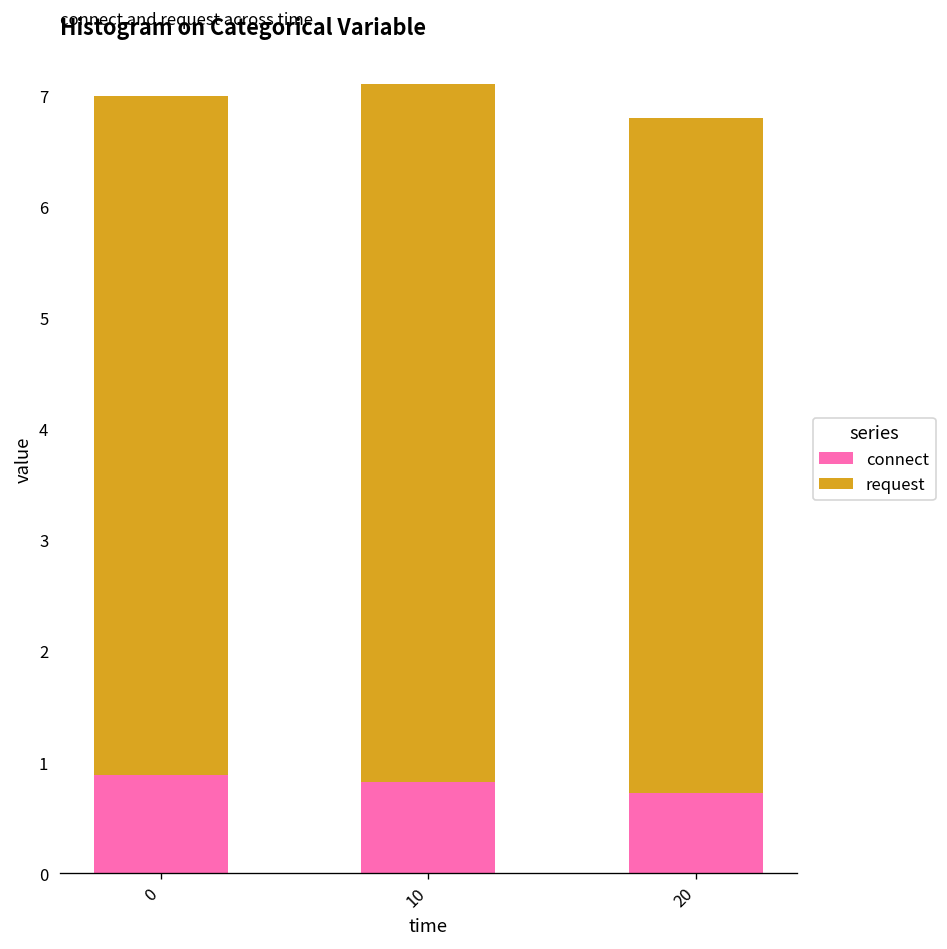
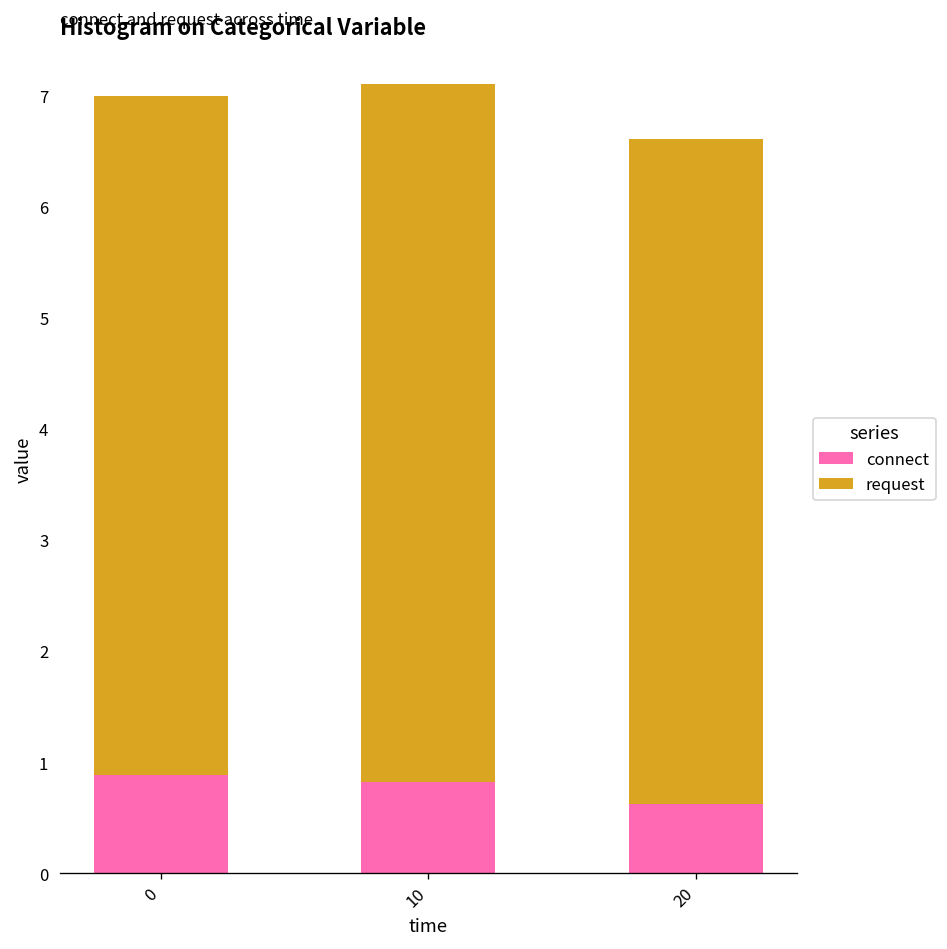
  {
    "connect": {
      "0": 0.9,
      "10": 0.8,
-     "20": 0.7
+     "20": 0.6
    },
    "request": {
      "0": 6.1,
      "10": 6.3,
-     "20": 6.1
+     "20": 6.0
    }
  }
